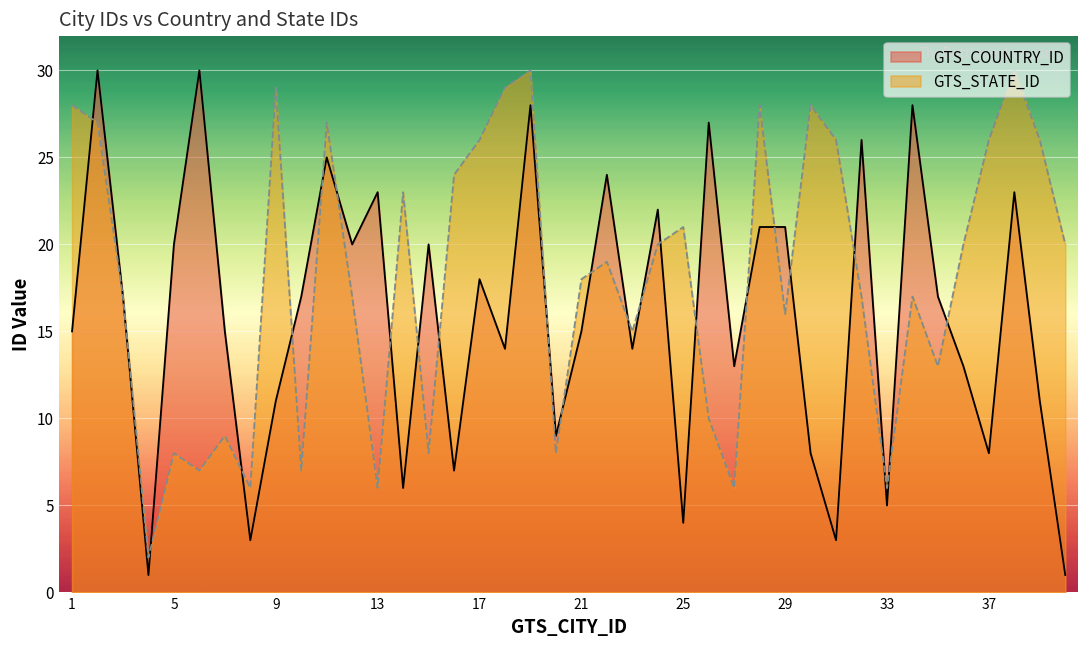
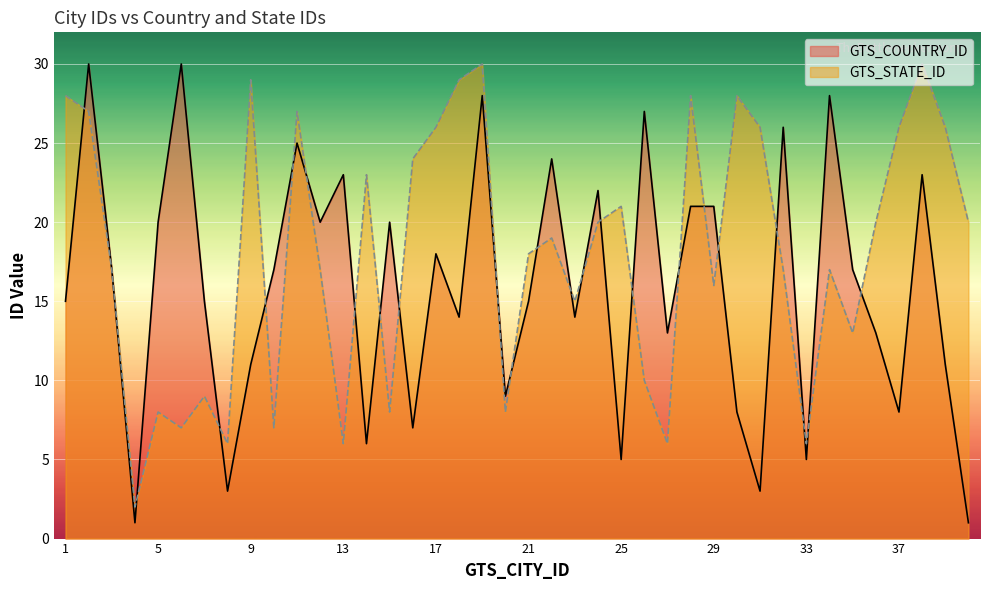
  {
    "GTS_COUNTRY_ID": {
      "1": 15,
      "5": 20,
      "9": 11,
      "13": 23,
      "17": 18,
      "21": 15,
-     "25": 4,
+     "25": 5,
      "29": 21,
      "33": 5,
      "37": 8
    },
    "GTS_STATE_ID": {
      "1": 28,
      "5": 8,
      "9": 29,
      "13": 6,
      "17": 26,
      "21": 18,
      "25": 21,
      "29": 16,
      "33": 6,
      "37": 26
    }
  }
